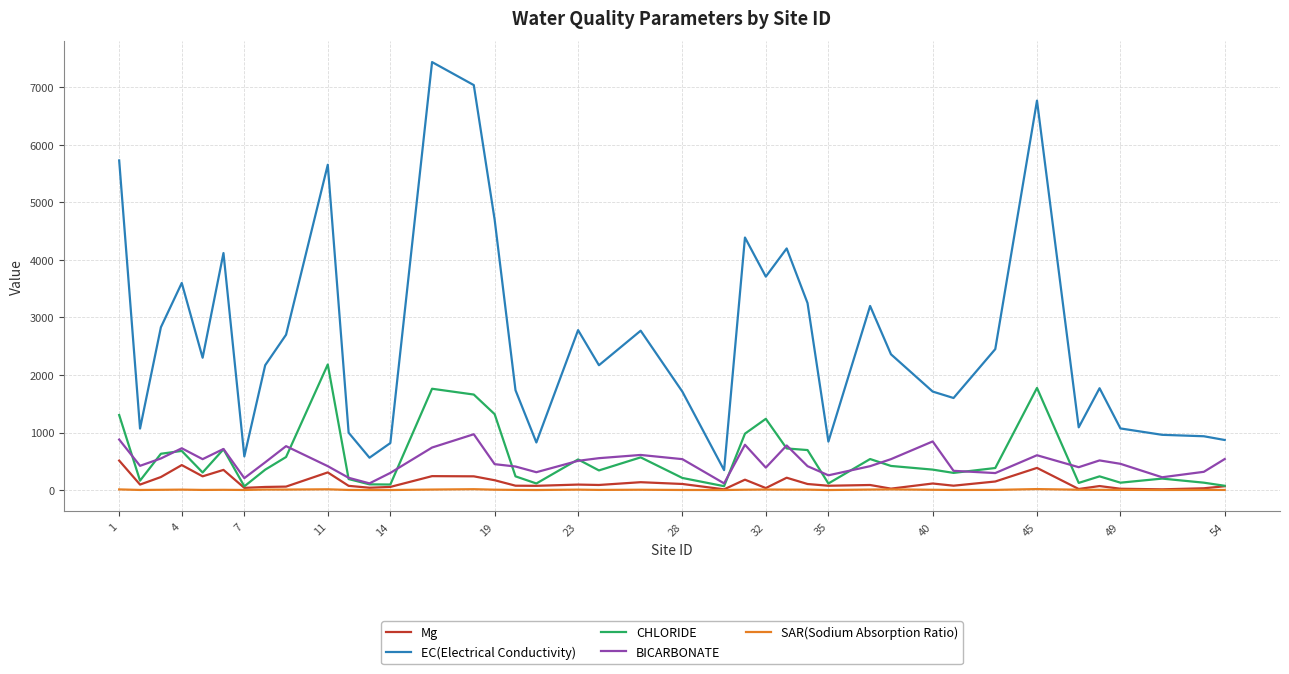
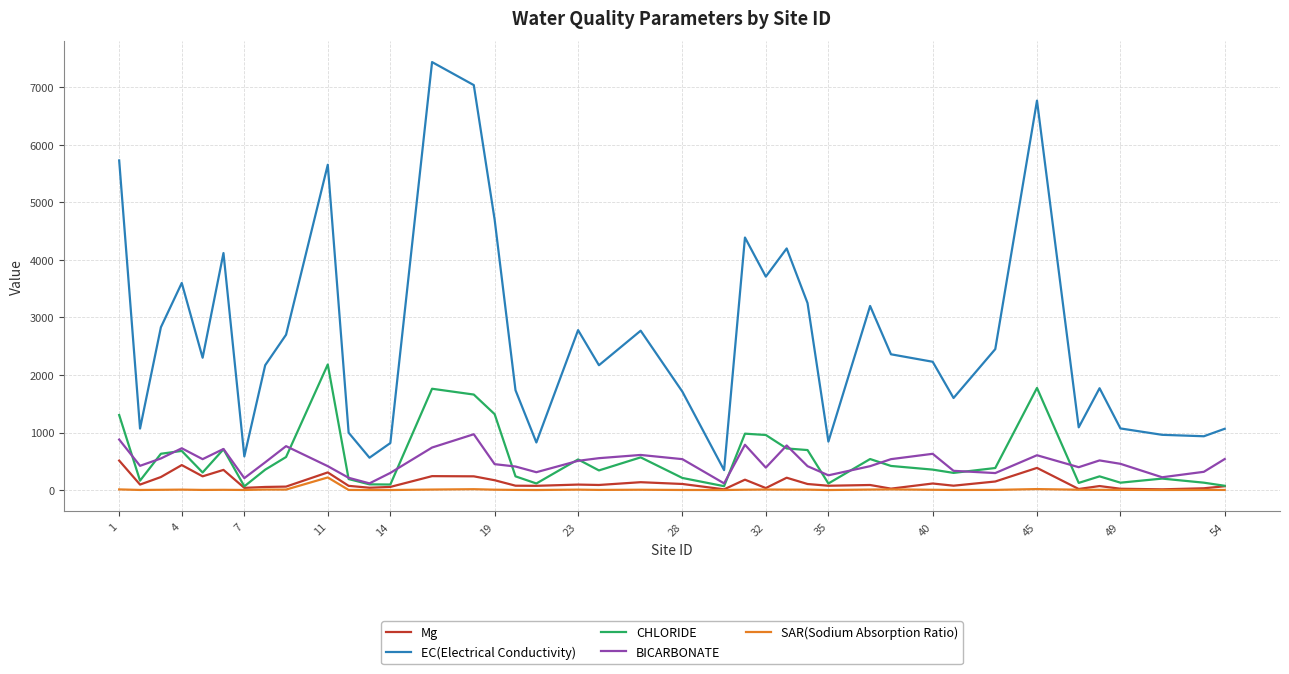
  {
    "Mg": {
      "1": 500,
      "4": 400,
      "11": 300,
      "19": 200,
      "23": 100,
      "28": 100,
      "40": 100,
      "45": 400
    },
    "EC(Electrical Conductivity)": {
      "1": 5700,
      "4": 3600,
      "7": 600,
      "11": 5700,
      "14": 800,
      "19": 4700,
      "23": 2800,
      "28": 1700,
      "32": 3700,
      "35": 800,
-     "40": 1700,
+     "40": 2200,
      "45": 6800,
      "49": 1100,
-     "54": 900
+     "54": 1100
    },
    "CHLORIDE": {
      "1": 1300,
      "4": 700,
      "11": 2200,
      "19": 1300,
      "28": 200,
-     "32": 1200,
+     "32": 1000,
      "40": 400,
      "45": 1800,
      "49": 100
    },
    "BICARBONATE": {
      "1": 900,
      "4": 700,
      "7": 200,
      "11": 400,
      "14": 300,
      "19": 500,
      "28": 500,
      "32": 400,
      "35": 300,
-     "40": 800,
+     "40": 600,
      "45": 600,
      "49": 500,
      "54": 500
    },
    "SAR(Sodium Absorption Ratio)": {
      "1": 0,
      "4": 0,
-     "11": 0,
+     "11": 200,
      "14": 0,
      "19": 0,
      "23": 0,
      "28": 0,
      "35": 0,
      "40": 0,
      "45": 0,
      "54": 0
    }
  }
